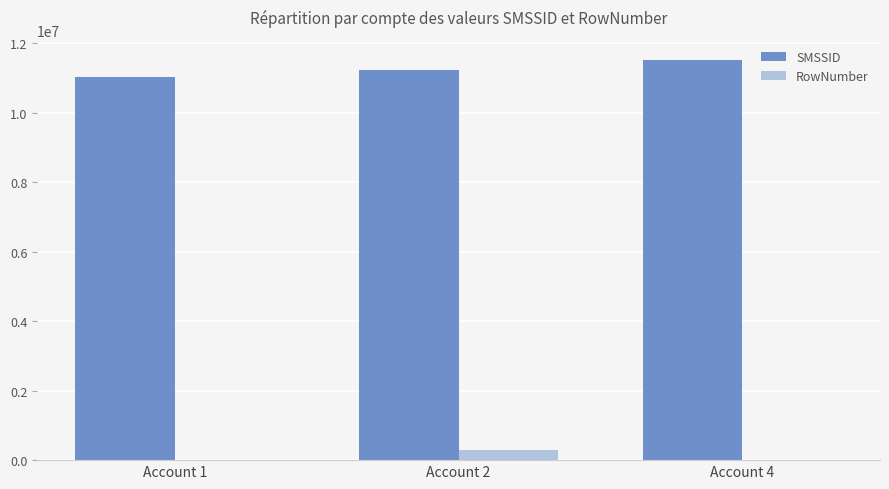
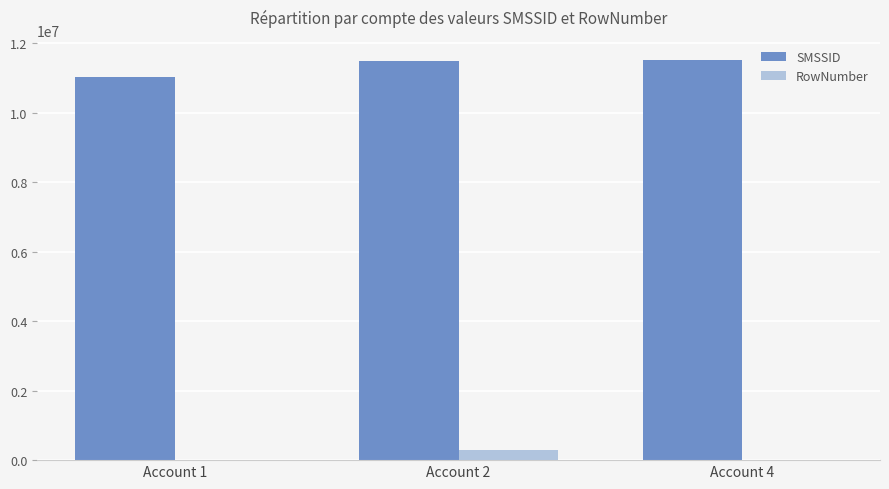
  {
    "SMSSID": {
      "Account 1": 11000000,
-     "Account 2": 11200000,
+     "Account 2": 11500000,
      "Account 4": 11500000
    },
    "RowNumber": {
      "Account 2": 300000
    }
  }
